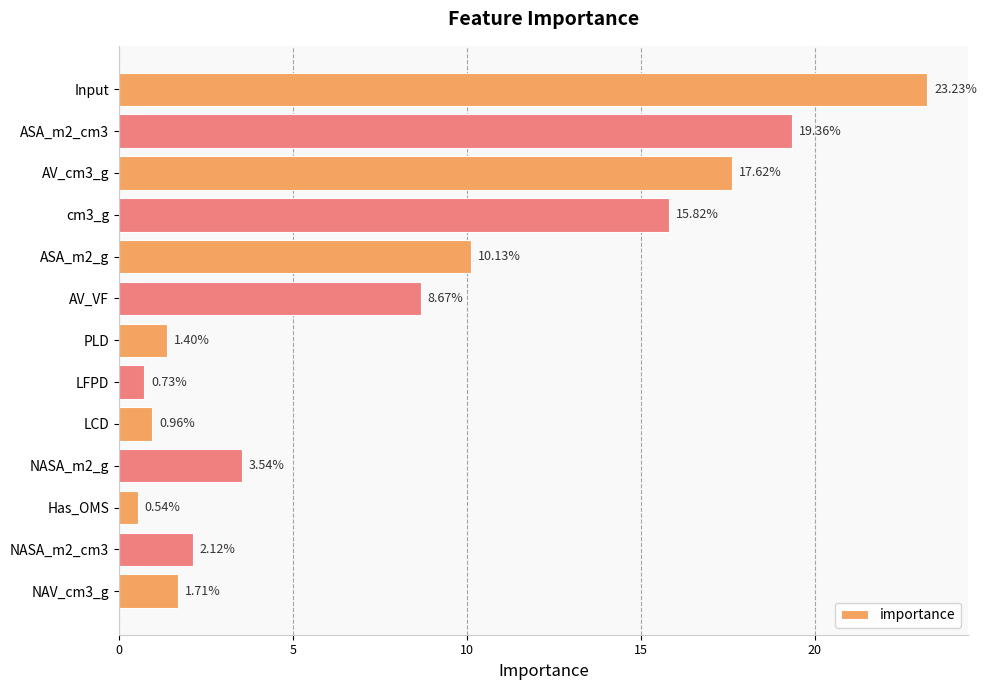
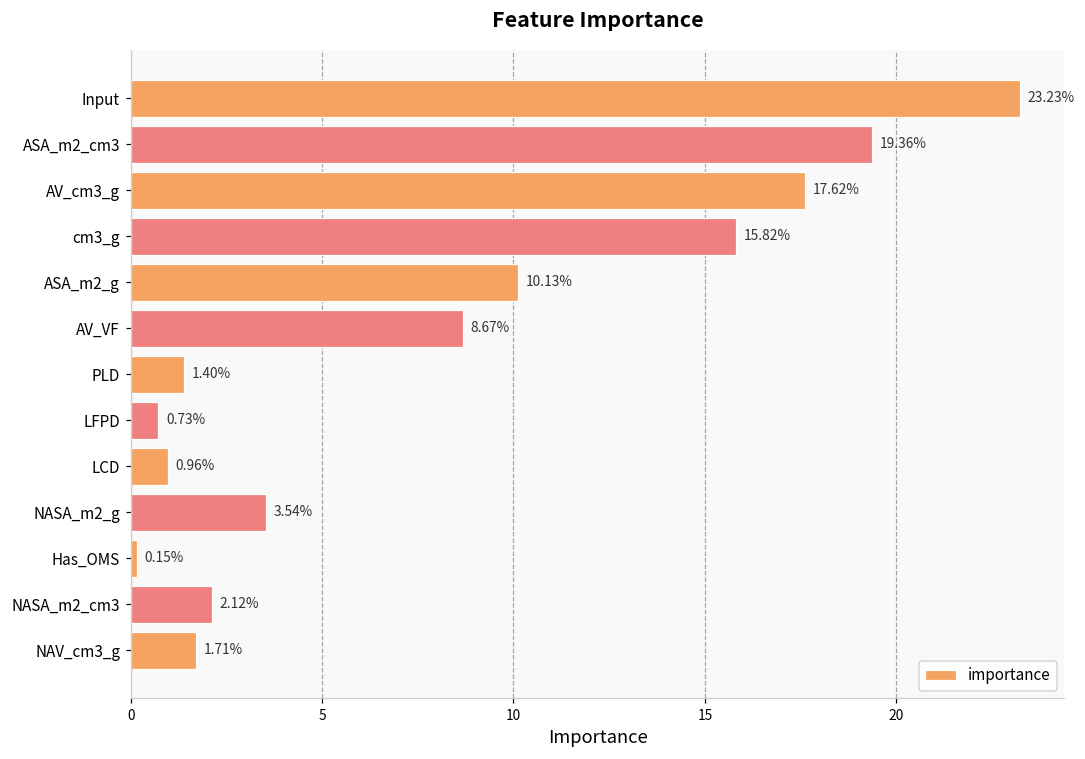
  {
    "Input": "23.23%",
    "ASA_m2_cm3": "19.36%",
    "AV_cm3_g": "17.62%",
    "cm3_g": "15.82%",
    "ASA_m2_g": "10.13%",
    "AV_VF": "8.67%",
    "PLD": "1.40%",
    "LFPD": "0.73%",
    "LCD": "0.96%",
    "NASA_m2_g": "3.54%",
-   "Has_OMS": "0.54%",
+   "Has_OMS": "0.15%",
    "NASA_m2_cm3": "2.12%",
    "NAV_cm3_g": "1.71%"
  }
